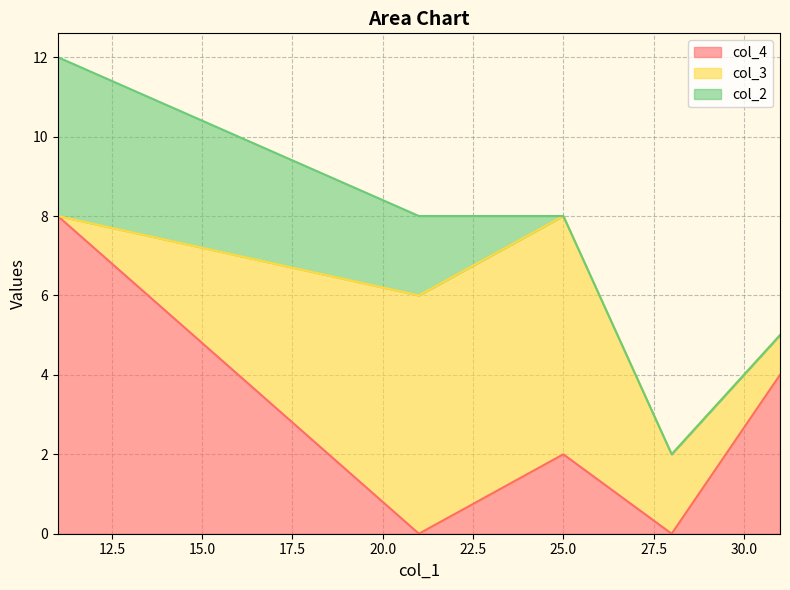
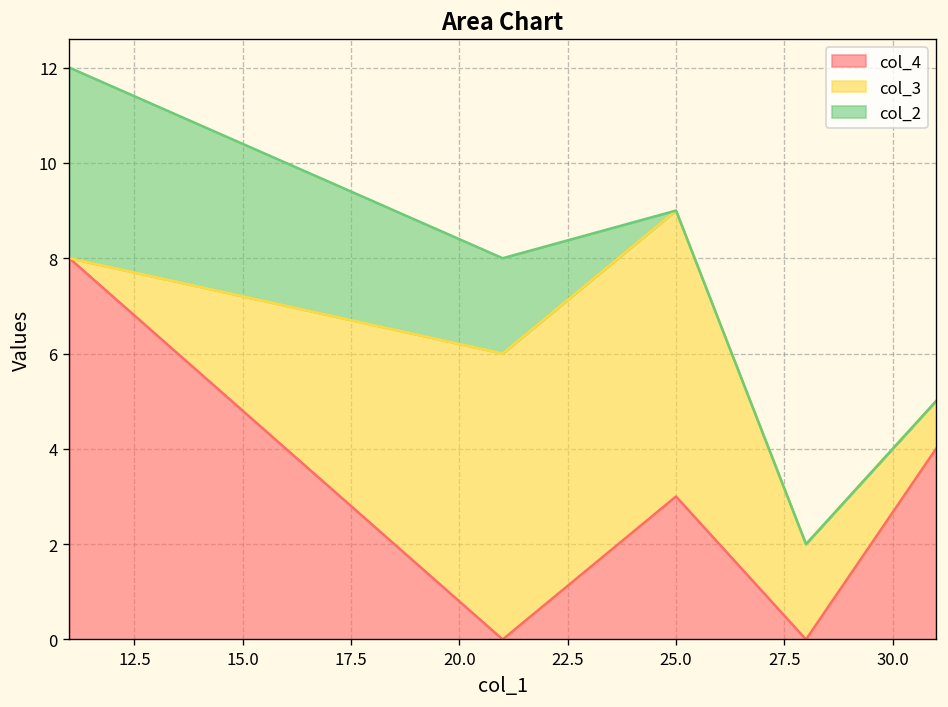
  {
    "col_4": {
-     "25.0": 2
+     "25.0": 3
    }
  }
